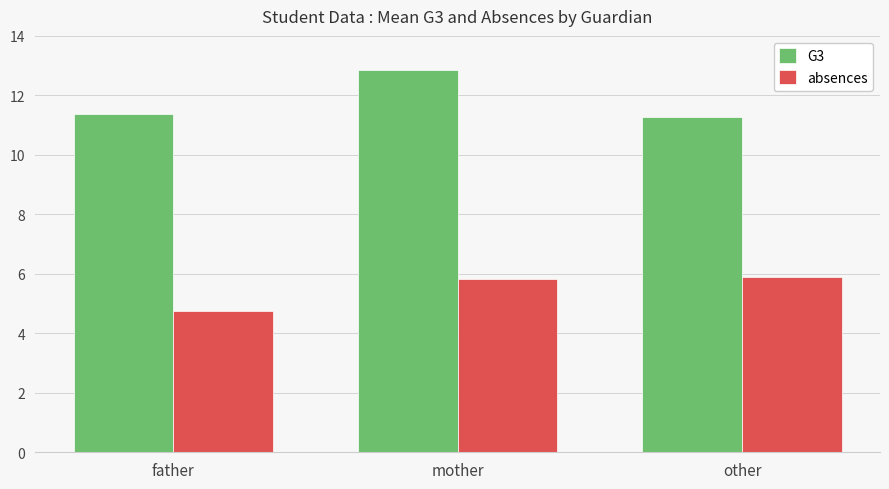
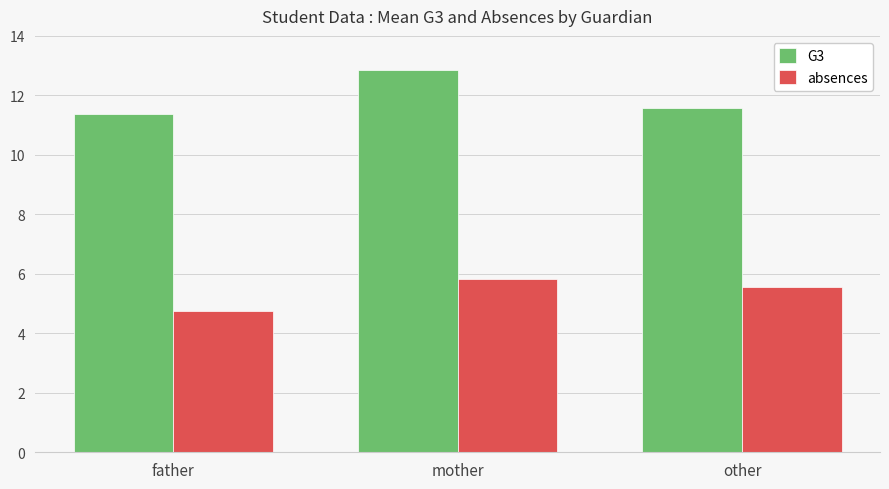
  {
    "G3": {
      "father": 11.4,
      "mother": 12.9,
-     "other": 11.3
+     "other": 11.6
    },
    "absences": {
      "father": 4.8,
      "mother": 5.8,
-     "other": 5.9
+     "other": 5.6
    }
  }
